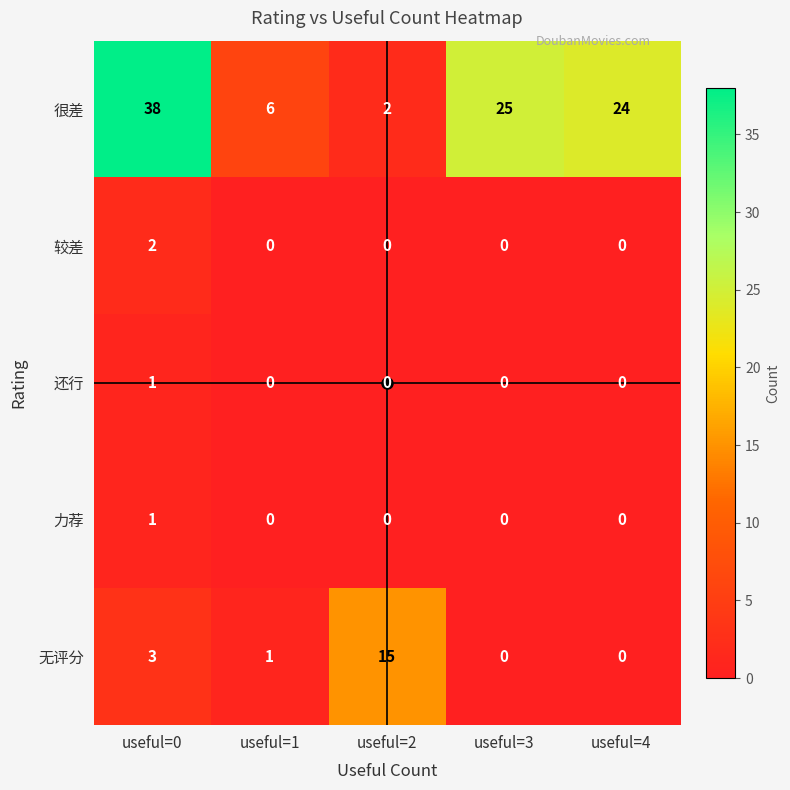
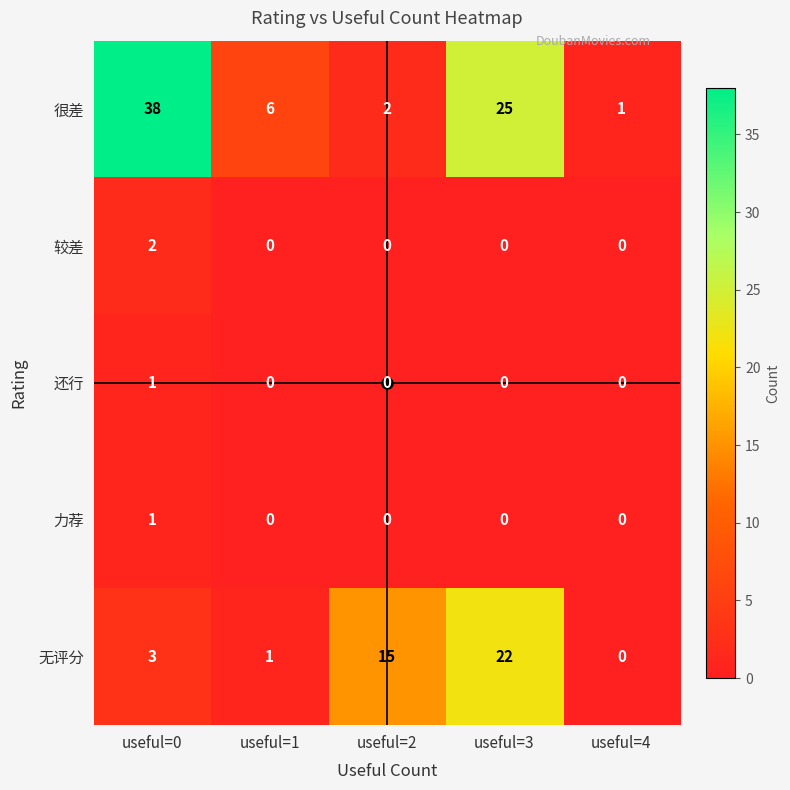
  {
    "很差": {
      "useful=0": 38,
      "useful=1": 6,
      "useful=2": 2,
      "useful=3": 25,
-     "useful=4": 24
+     "useful=4": 1
    },
    "较差": {
      "useful=0": 2,
      "useful=1": 0,
      "useful=2": 0,
      "useful=3": 0,
      "useful=4": 0
    },
    "还行": {
      "useful=0": 1,
      "useful=1": 0,
      "useful=3": 0,
      "useful=4": 0
    },
    "力荐": {
      "useful=0": 1,
      "useful=1": 0,
      "useful=2": 0,
      "useful=3": 0,
      "useful=4": 0
    },
    "无评分": {
      "useful=0": 3,
      "useful=1": 1,
      "useful=2": 15,
-     "useful=3": 0,
+     "useful=3": 22,
      "useful=4": 0
    }
  }
